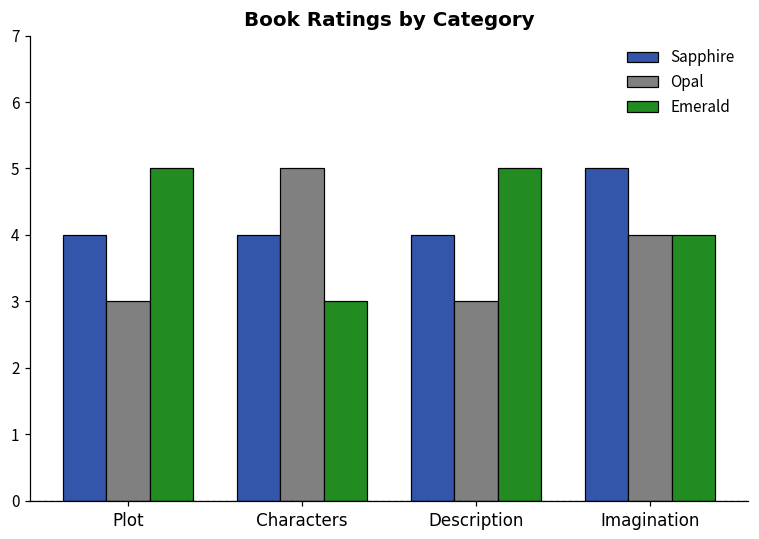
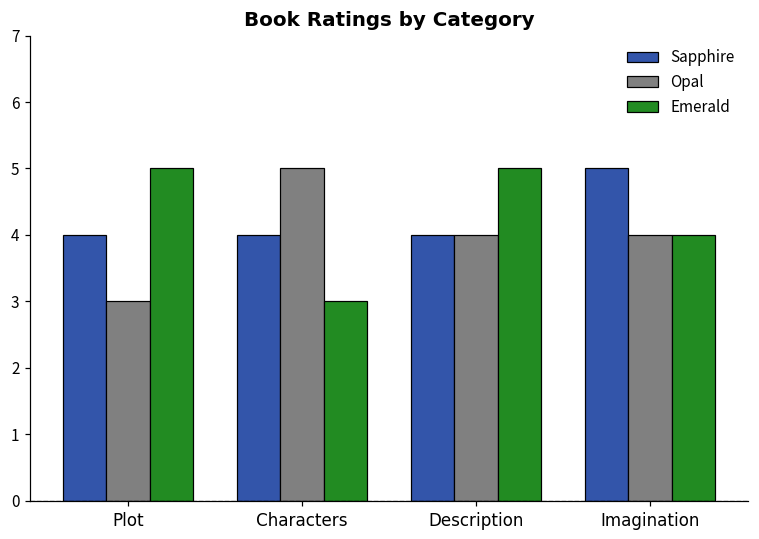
  {
    "Sapphire": {
      "Plot": 4,
      "Characters": 4,
      "Description": 4,
      "Imagination": 5
    },
    "Opal": {
      "Plot": 3,
      "Characters": 5,
-     "Description": 3,
+     "Description": 4,
      "Imagination": 4
    },
    "Emerald": {
      "Plot": 5,
      "Characters": 3,
      "Description": 5,
      "Imagination": 4
    }
  }
